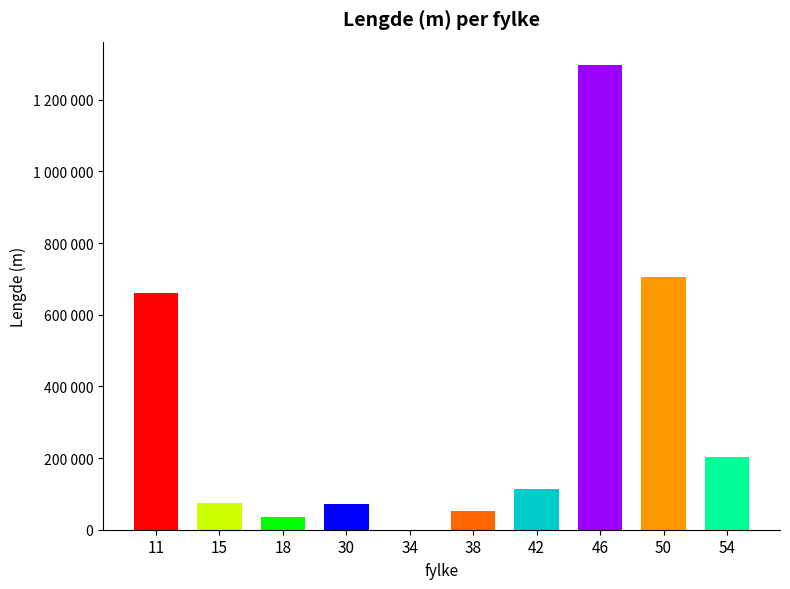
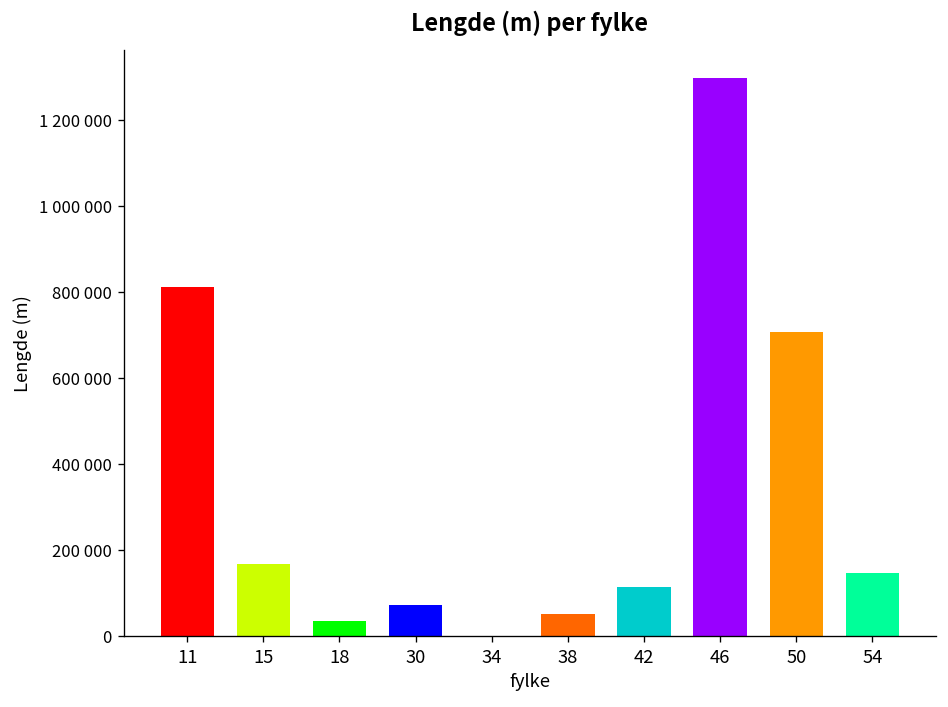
  {
-   "11": 660000,
-   "15": 80000,
+   "11": 810000,
+   "15": 170000,
    "18": 40000,
    "30": 70000,
    "38": 50000,
    "42": 110000,
    "46": 1300000,
    "50": 710000,
-   "54": 200000
+   "54": 150000
  }
